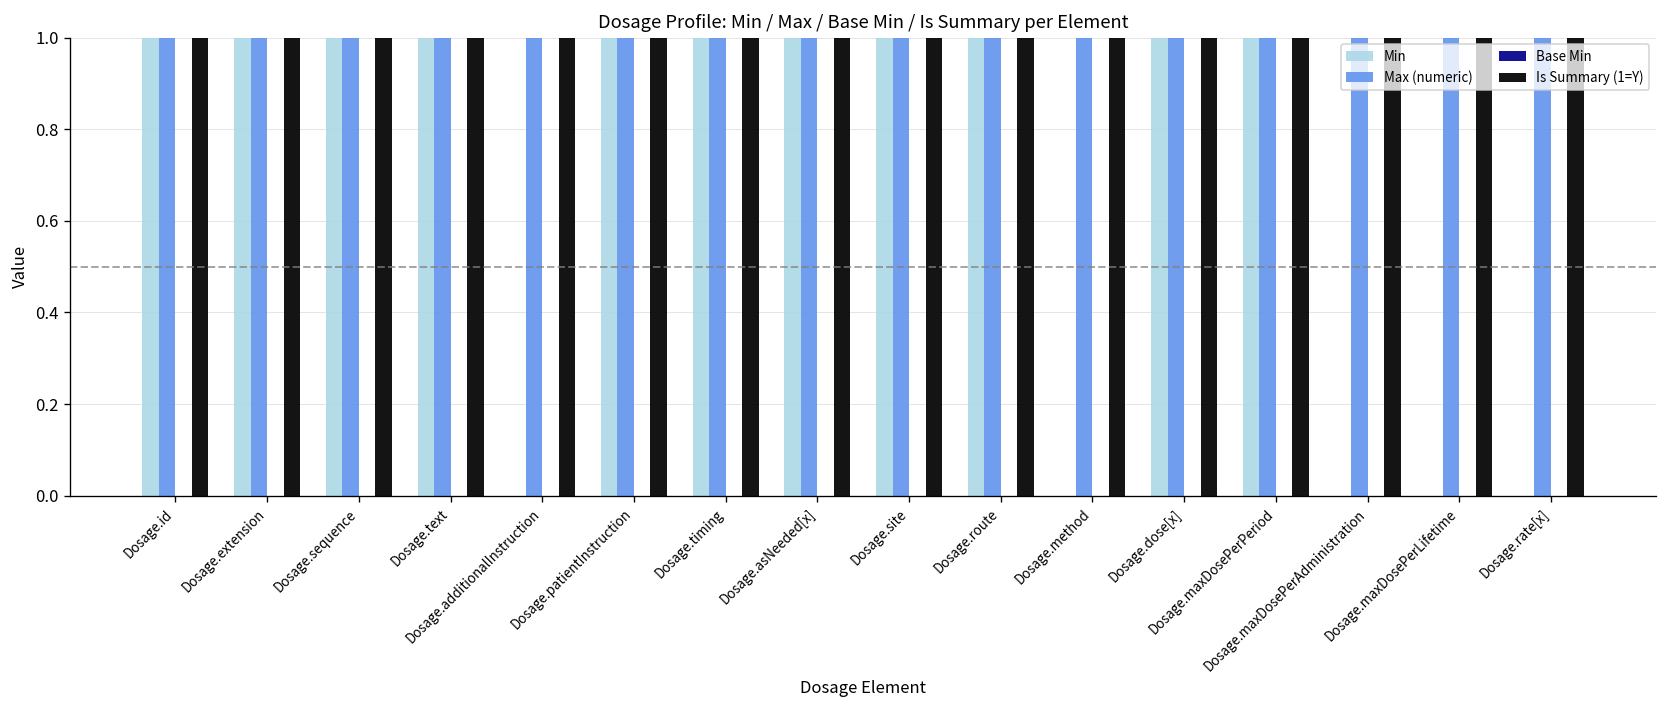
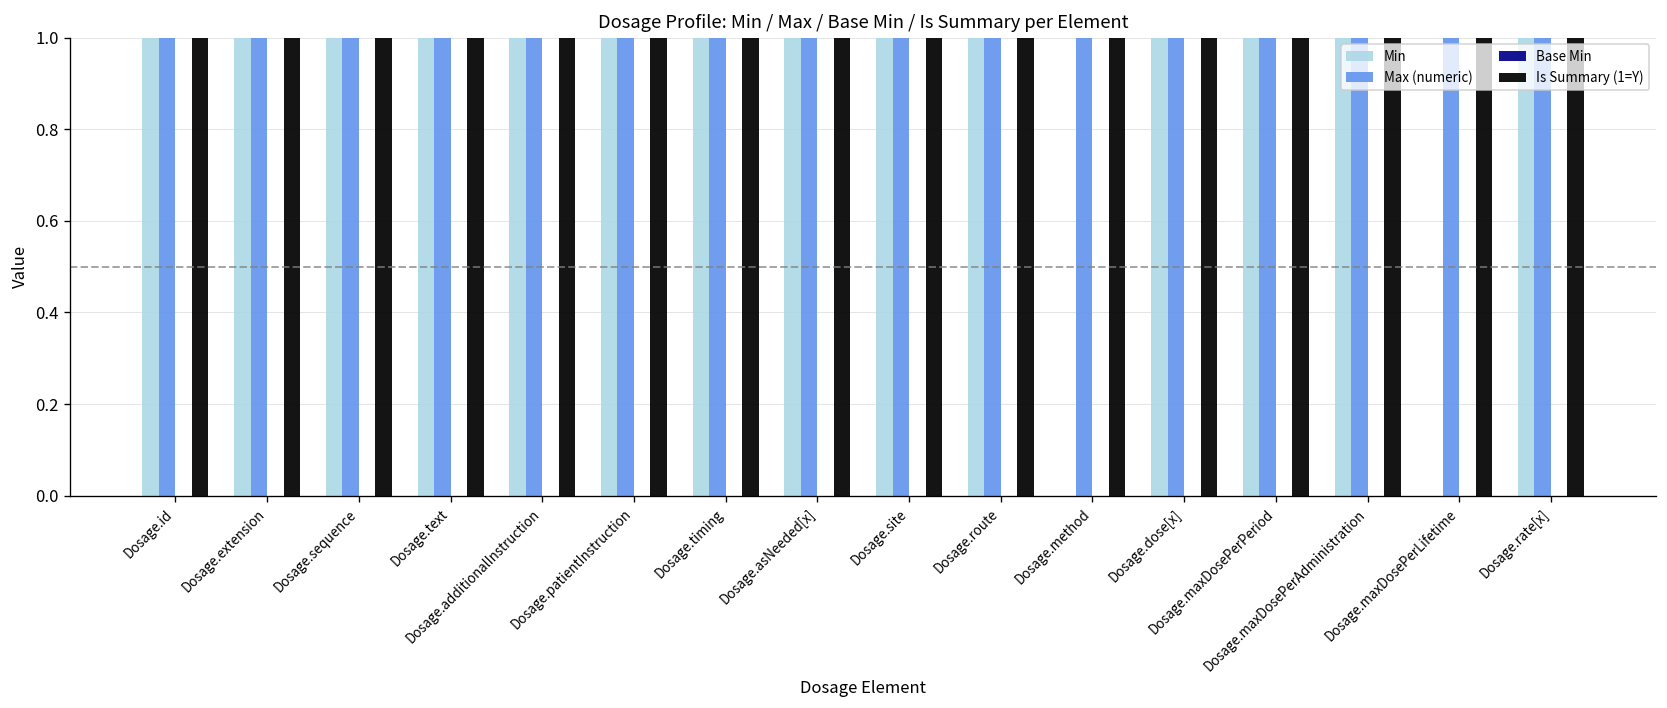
  {
    "Min": {
      "Dosage.id": 1,
      "Dosage.extension": 1,
      "Dosage.sequence": 1,
      "Dosage.text": 1,
-     "Dosage.additionalInstruction": 0,
+     "Dosage.additionalInstruction": 1,
      "Dosage.patientInstruction": 1,
      "Dosage.timing": 1,
      "Dosage.asNeeded[x]": 1,
      "Dosage.site": 1,
      "Dosage.route": 1,
      "Dosage.method": 0,
      "Dosage.dose[x]": 1,
      "Dosage.maxDosePerPeriod": 1,
-     "Dosage.maxDosePerAdministration": 0,
+     "Dosage.maxDosePerAdministration": 1,
      "Dosage.maxDosePerLifetime": 0,
-     "Dosage.rate[x]": 0
+     "Dosage.rate[x]": 1
    },
    "Max (numeric)": {
      "Dosage.id": 1,
      "Dosage.extension": 1,
      "Dosage.sequence": 1,
      "Dosage.text": 1,
      "Dosage.additionalInstruction": 1,
      "Dosage.patientInstruction": 1,
      "Dosage.timing": 1,
      "Dosage.asNeeded[x]": 1,
      "Dosage.site": 1,
      "Dosage.route": 1,
      "Dosage.method": 1,
      "Dosage.dose[x]": 1,
      "Dosage.maxDosePerPeriod": 1,
      "Dosage.maxDosePerAdministration": 1,
      "Dosage.maxDosePerLifetime": 1,
      "Dosage.rate[x]": 1
    },
    "Base Min": {
      "Dosage.id": 0,
      "Dosage.extension": 0,
      "Dosage.sequence": 0,
      "Dosage.text": 0,
      "Dosage.additionalInstruction": 0,
      "Dosage.patientInstruction": 0,
      "Dosage.timing": 0,
      "Dosage.asNeeded[x]": 0,
      "Dosage.site": 0,
      "Dosage.route": 0,
      "Dosage.method": 0,
      "Dosage.dose[x]": 0,
      "Dosage.maxDosePerPeriod": 0,
      "Dosage.maxDosePerAdministration": 0,
      "Dosage.maxDosePerLifetime": 0,
      "Dosage.rate[x]": 0
    },
    "Is Summary (1=Y)": {
      "Dosage.id": 1,
      "Dosage.extension": 1,
      "Dosage.sequence": 1,
      "Dosage.text": 1,
      "Dosage.additionalInstruction": 1,
      "Dosage.patientInstruction": 1,
      "Dosage.timing": 1,
      "Dosage.asNeeded[x]": 1,
      "Dosage.site": 1,
      "Dosage.route": 1,
      "Dosage.method": 1,
      "Dosage.dose[x]": 1,
      "Dosage.maxDosePerPeriod": 1,
      "Dosage.maxDosePerAdministration": 1,
      "Dosage.maxDosePerLifetime": 1,
      "Dosage.rate[x]": 1
    }
  }
